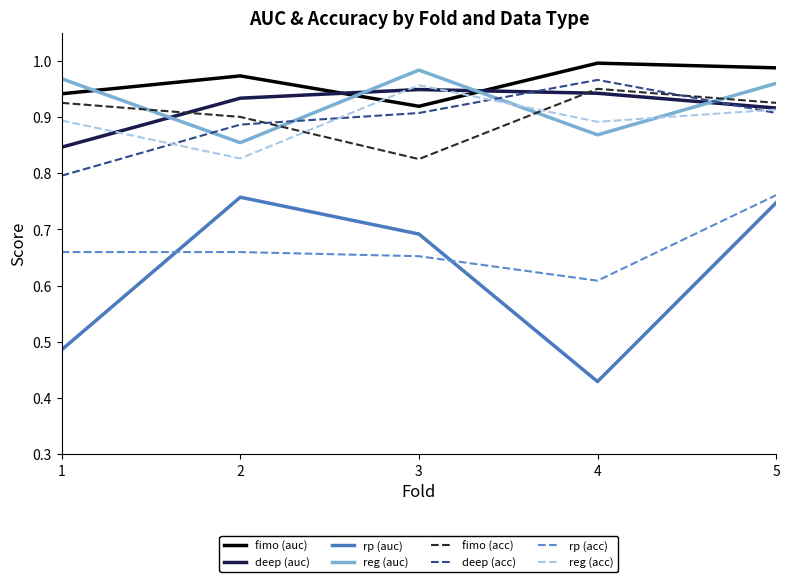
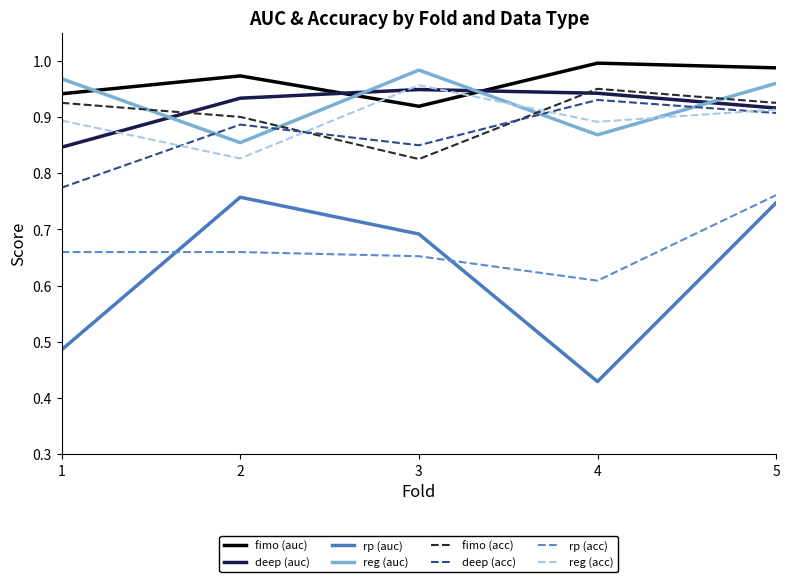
  {
    "fimo (auc)": {
      "1": 0.94,
      "2": 0.97,
      "3": 0.92,
      "4": 1.00,
      "5": 0.99
    },
    "deep (acc)": {
-     "1": 0.80,
+     "1": 0.77,
      "2": 0.89,
-     "3": 0.91,
-     "4": 0.97,
+     "3": 0.85,
+     "4": 0.93,
      "5": 0.91
    }
  }
